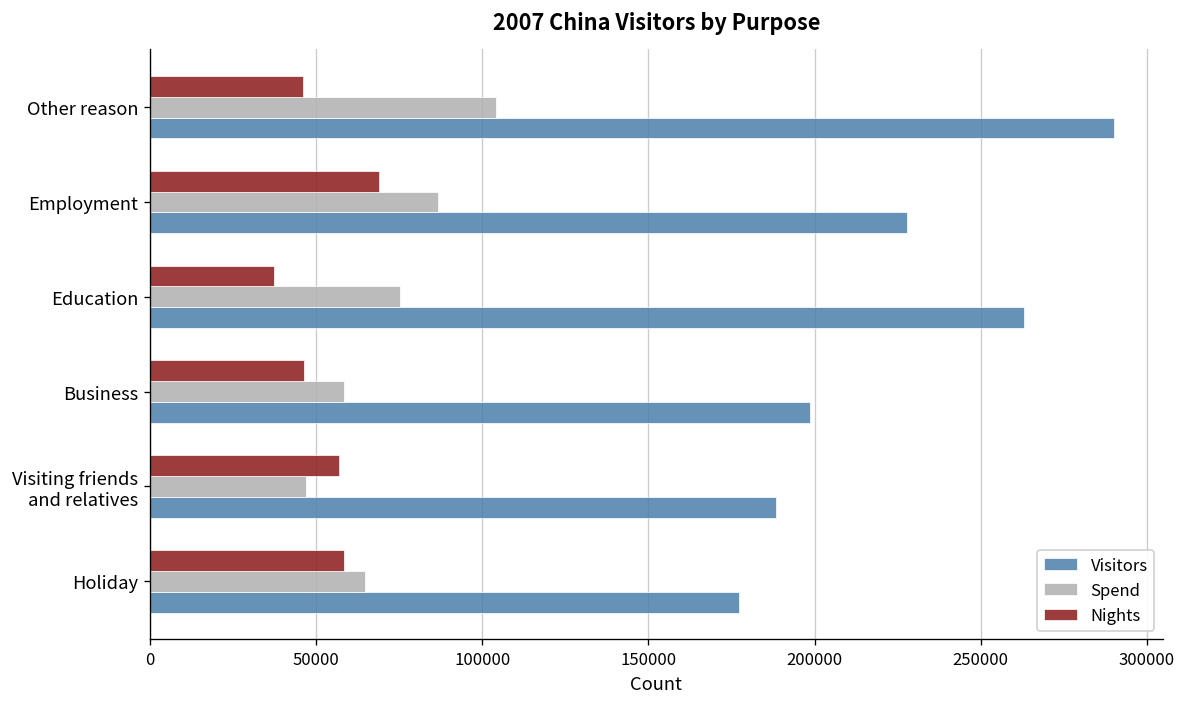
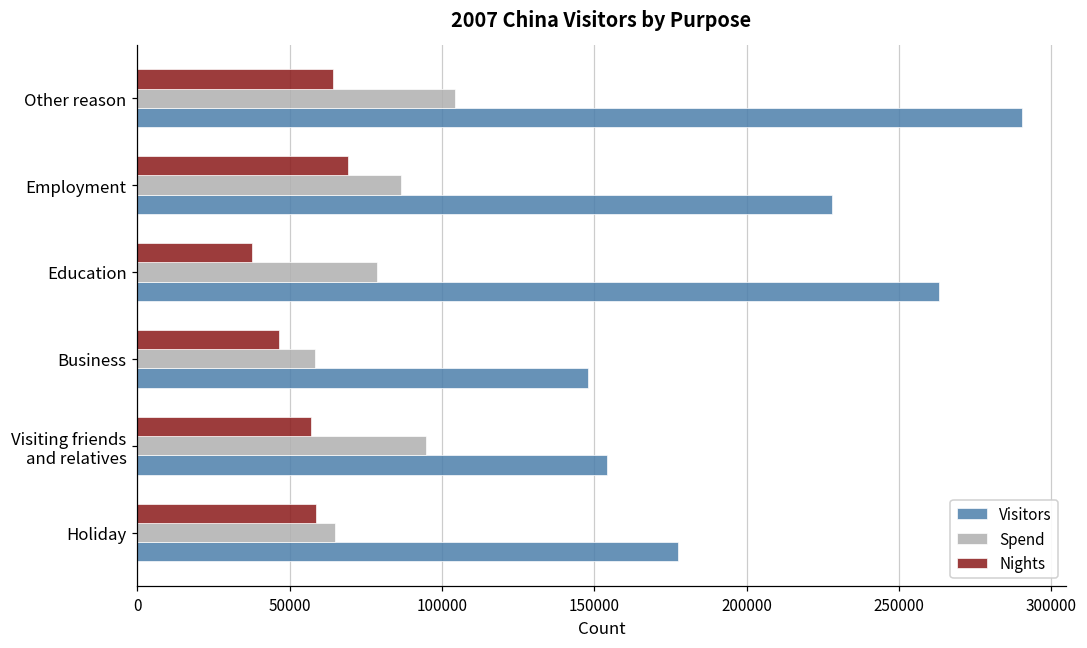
  {
    "Visitors": {
      "Other reason": 290000,
      "Employment": 228000,
      "Education": 263000,
-     "Business": 199000,
-     "Visiting friends and relatives": 188000,
+     "Business": 148000,
+     "Visiting friends and relatives": 154000,
      "Holiday": 177000
    },
    "Spend": {
      "Other reason": 104000,
      "Employment": 87000,
-     "Education": 75000,
+     "Education": 79000,
      "Business": 58000,
-     "Visiting friends and relatives": 47000,
+     "Visiting friends and relatives": 95000,
      "Holiday": 65000
    },
    "Nights": {
-     "Other reason": 46000,
+     "Other reason": 64000,
      "Employment": 69000,
      "Education": 37000,
      "Business": 47000,
      "Visiting friends and relatives": 57000,
      "Holiday": 59000
    }
  }
